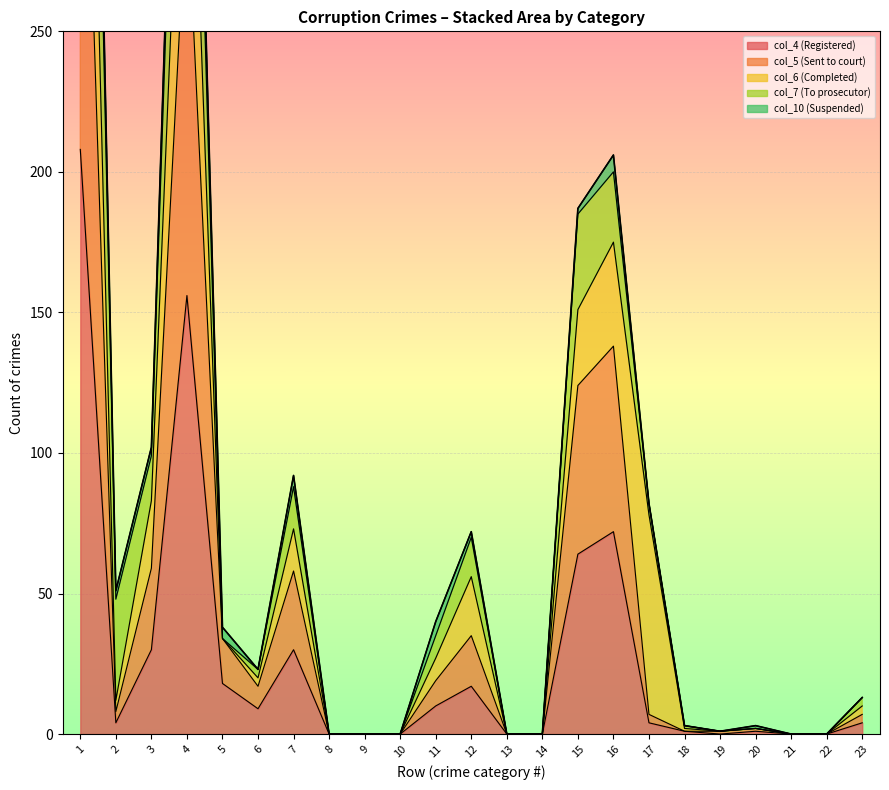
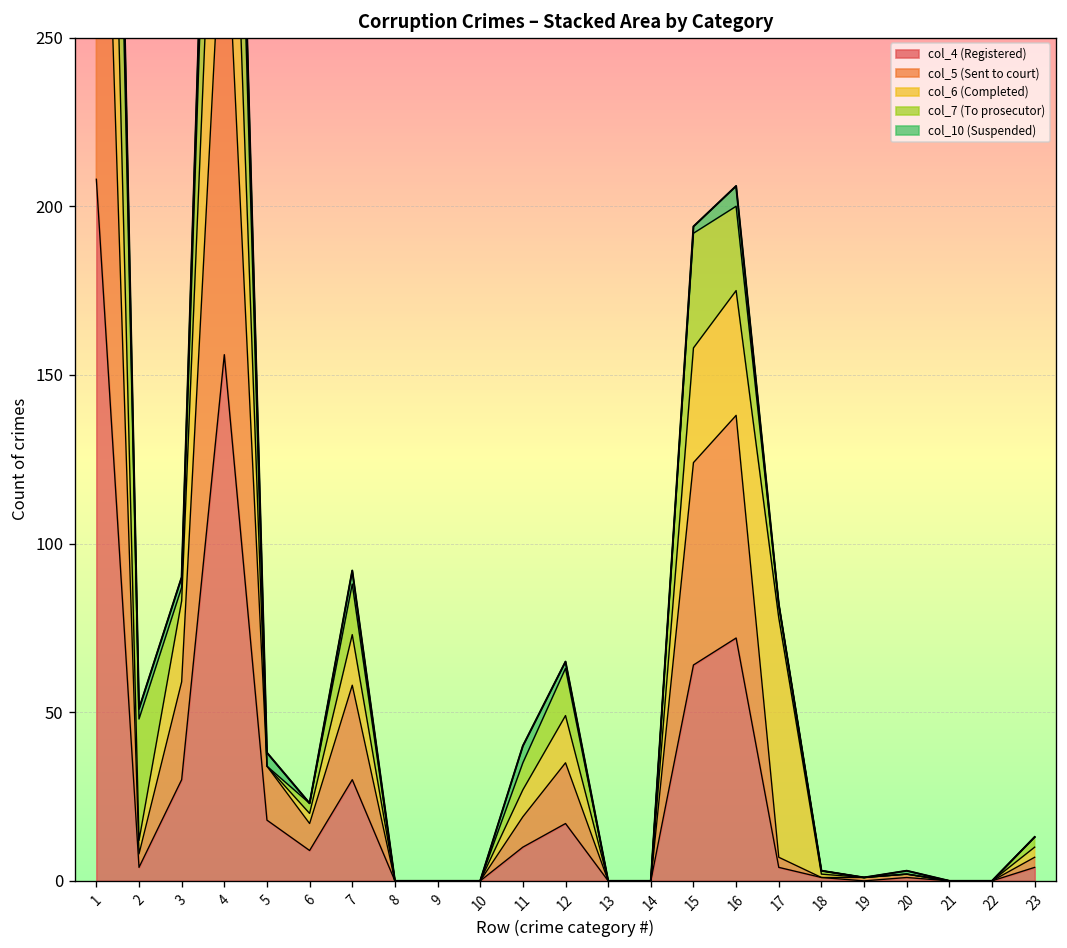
  {
    "col_6 (Completed)": {
      "2": 4,
      "3": 24,
      "6": 3,
      "7": 15,
      "11": 8,
-     "12": 21,
-     "15": 27,
+     "12": 14,
+     "15": 34,
      "16": 37,
      "17": 71,
      "18": 1,
      "23": 3
    },
    "col_7 (To prosecutor)": {
      "2": 36,
-     "3": 16,
+     "3": 4,
      "7": 15,
      "11": 8,
      "12": 14,
      "15": 34,
      "16": 25
    },
    "col_10 (Suspended)": {
      "2": 3,
      "3": 3,
      "5": 4,
      "7": 4,
      "11": 5,
      "12": 2,
      "15": 2,
      "16": 6,
      "20": 1
    }
  }
